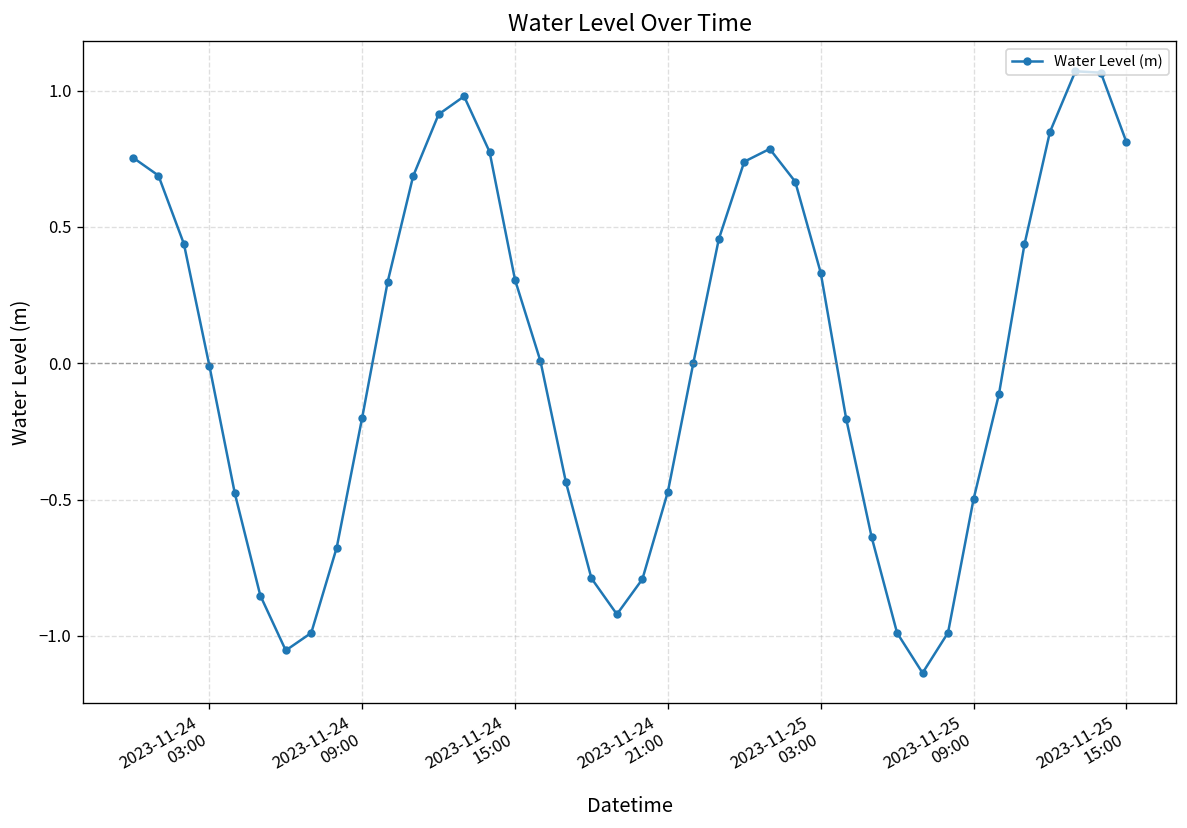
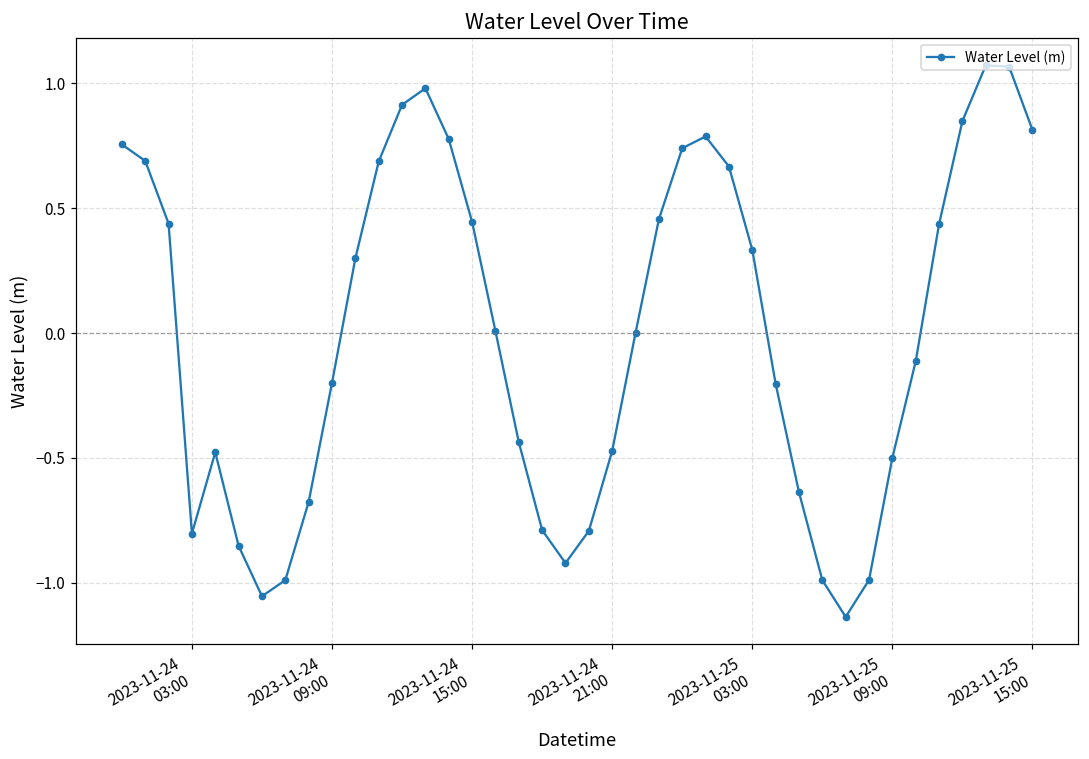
  {
-   "2023-11-24 03:00": -0.01,
+   "2023-11-24 03:00": -0.80,
    "2023-11-24 09:00": -0.20,
-   "2023-11-24 15:00": 0.31,
+   "2023-11-24 15:00": 0.44,
    "2023-11-24 21:00": -0.47,
    "2023-11-25 03:00": 0.33,
    "2023-11-25 09:00": -0.50,
    "2023-11-25 15:00": 0.81
  }
